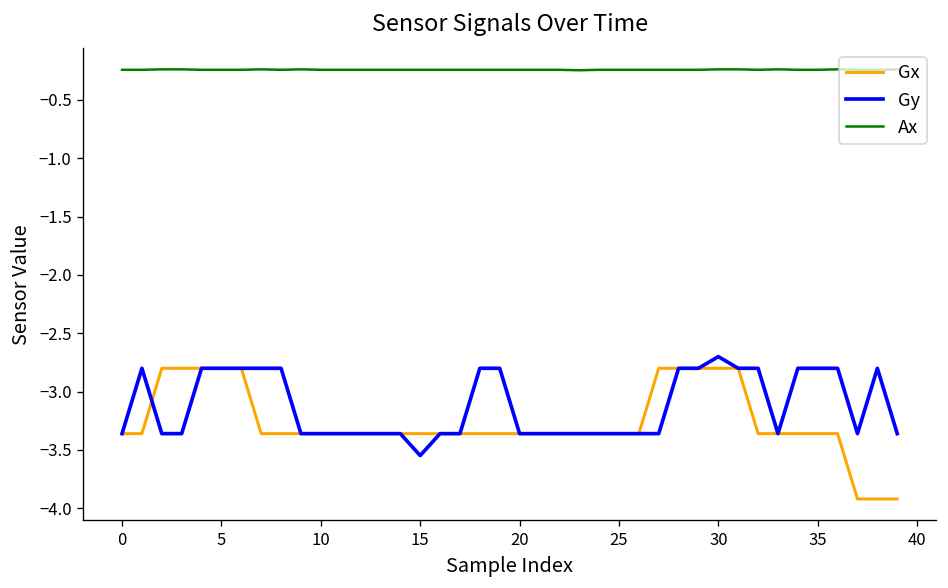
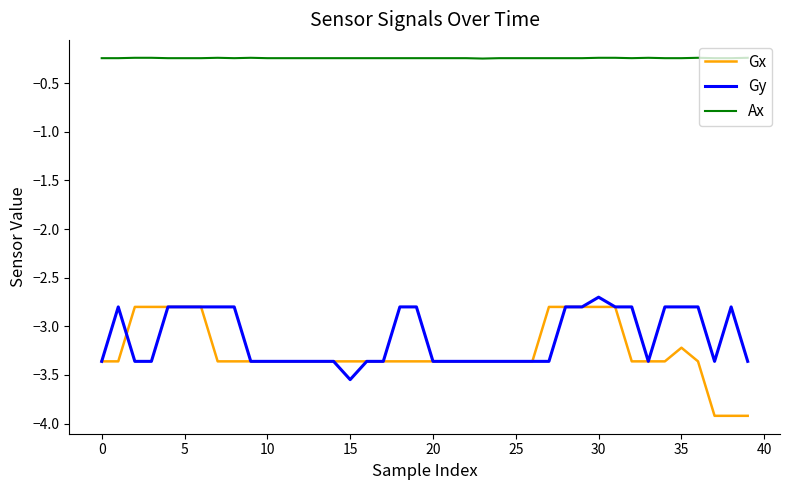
  {
    "Gx": {
      "15": -3.4,
      "30": -2.8,
-     "35": -3.4
+     "35": -3.2
    },
    "Gy": {
      "15": -3.5,
      "30": -2.7,
      "35": -2.8
    },
    "Ax": {
      "0": -0.2,
      "5": -0.2,
      "10": -0.2,
      "15": -0.2,
      "20": -0.2,
      "25": -0.2,
      "30": -0.2,
      "35": -0.2
    }
  }
